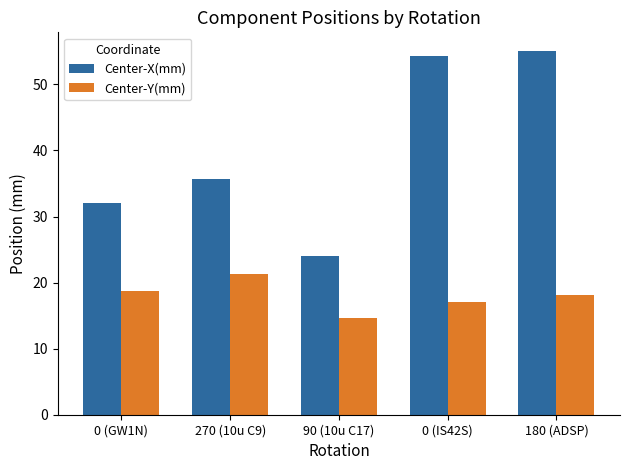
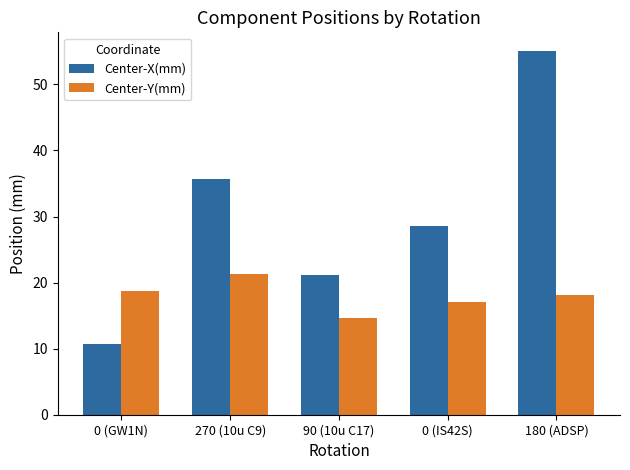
  {
    "Center-X(mm)": {
-     "0 (GW1N)": 32,
+     "0 (GW1N)": 11,
      "270 (10u C9)": 36,
-     "90 (10u C17)": 24,
-     "0 (IS42S)": 54,
+     "90 (10u C17)": 21,
+     "0 (IS42S)": 29,
      "180 (ADSP)": 55
    },
    "Center-Y(mm)": {
      "0 (GW1N)": 19,
      "270 (10u C9)": 21,
      "90 (10u C17)": 15,
      "0 (IS42S)": 17,
      "180 (ADSP)": 18
    }
  }
